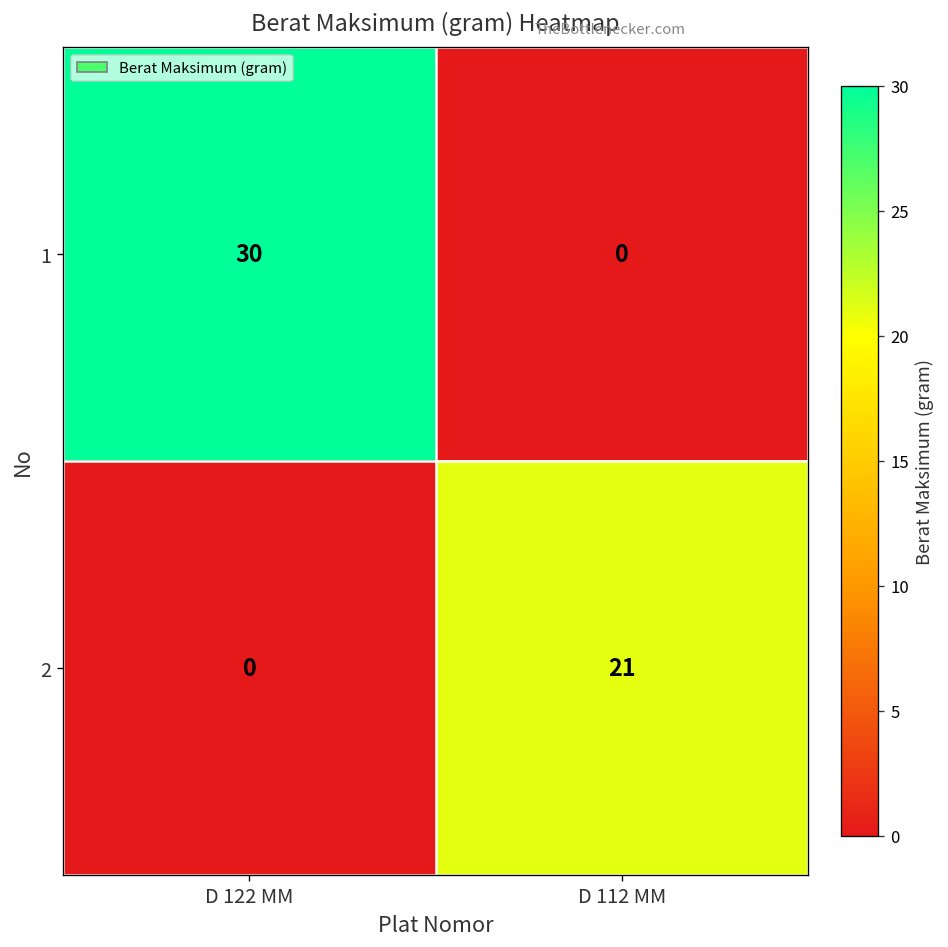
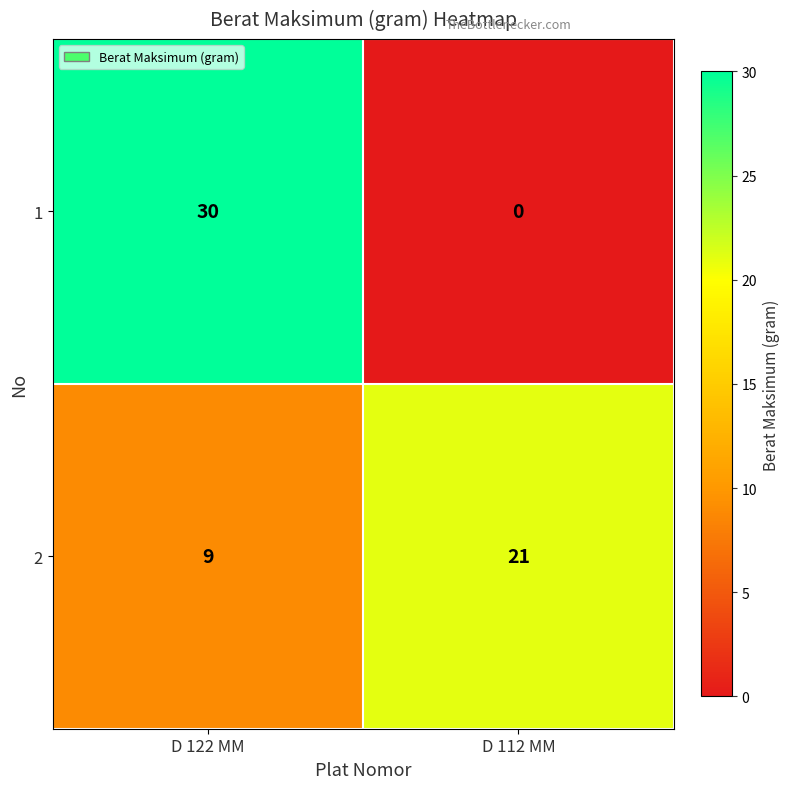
  {
    "1": {
      "D 122 MM": 30,
      "D 112 MM": 0
    },
    "2": {
-     "D 122 MM": 0,
+     "D 122 MM": 9,
      "D 112 MM": 21
    }
  }
